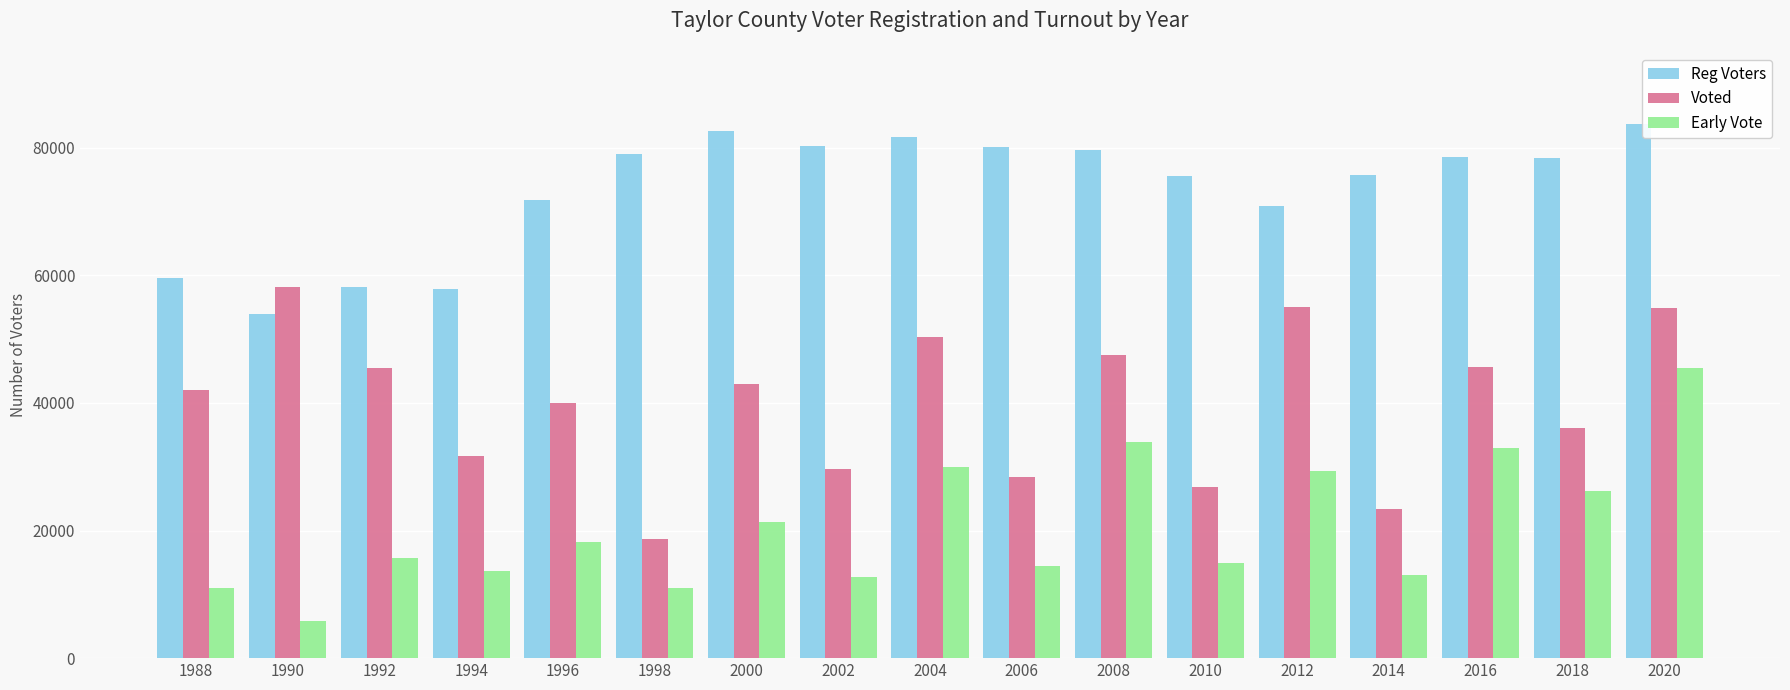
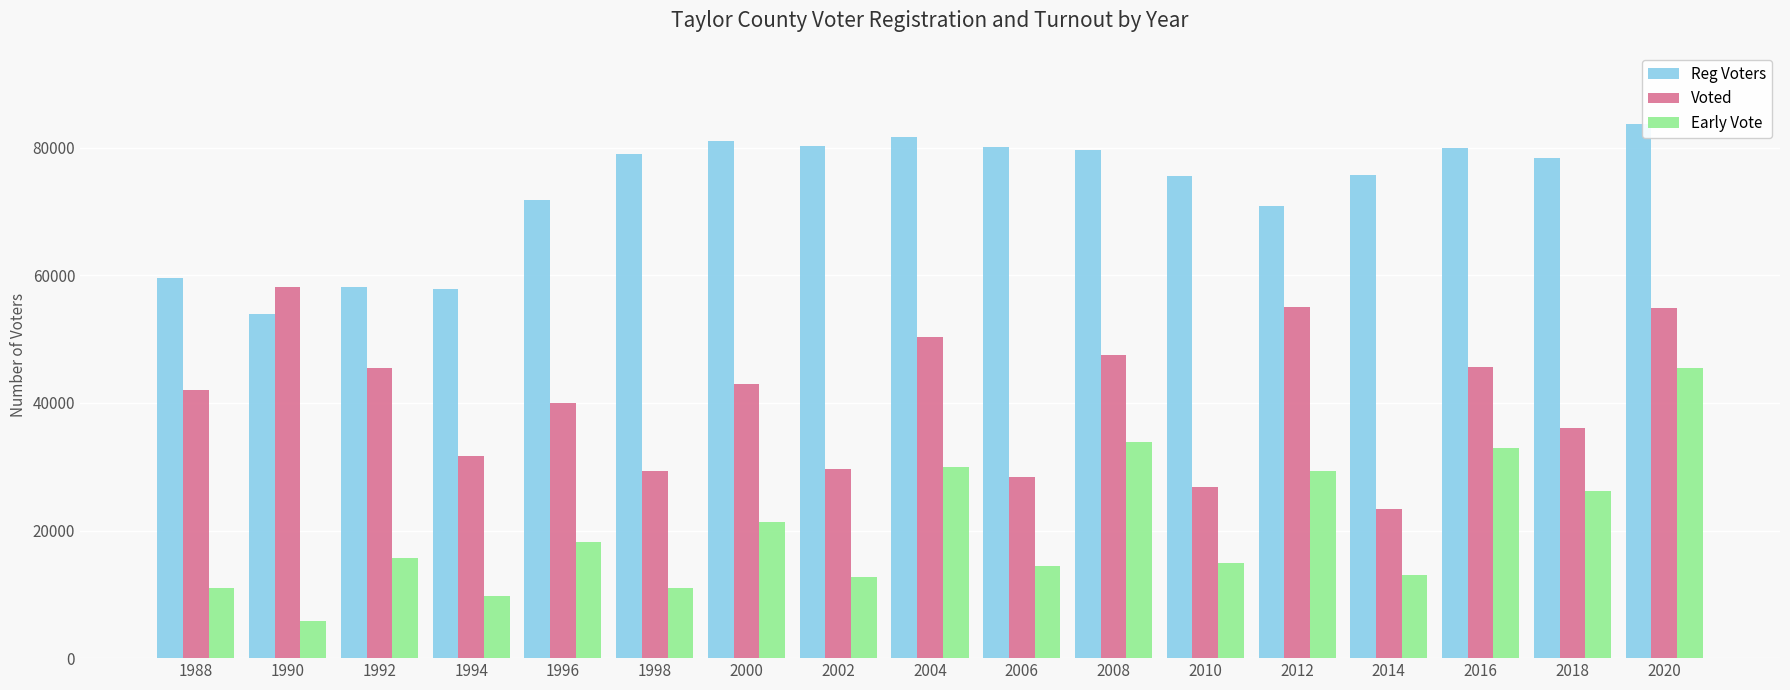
  {
    "Reg Voters": {
      "1988": 60000,
      "1990": 54000,
      "1992": 58000,
      "1994": 58000,
      "1996": 72000,
      "1998": 79000,
-     "2000": 83000,
+     "2000": 81000,
      "2002": 80000,
      "2004": 82000,
      "2006": 80000,
      "2008": 80000,
      "2010": 76000,
      "2012": 71000,
      "2014": 76000,
-     "2016": 79000,
+     "2016": 80000,
      "2018": 78000,
      "2020": 84000
    },
    "Voted": {
      "1988": 42000,
      "1990": 58000,
      "1992": 45000,
      "1994": 32000,
      "1996": 40000,
-     "1998": 19000,
+     "1998": 29000,
      "2000": 43000,
      "2002": 30000,
      "2004": 50000,
      "2006": 28000,
      "2008": 47000,
      "2010": 27000,
      "2012": 55000,
      "2014": 23000,
      "2016": 46000,
      "2018": 36000,
      "2020": 55000
    },
    "Early Vote": {
      "1988": 11000,
      "1990": 6000,
      "1992": 16000,
-     "1994": 14000,
+     "1994": 10000,
      "1996": 18000,
      "1998": 11000,
      "2000": 21000,
      "2002": 13000,
      "2004": 30000,
      "2006": 14000,
      "2008": 34000,
      "2010": 15000,
      "2012": 29000,
      "2014": 13000,
      "2016": 33000,
      "2018": 26000,
      "2020": 45000
    }
  }
